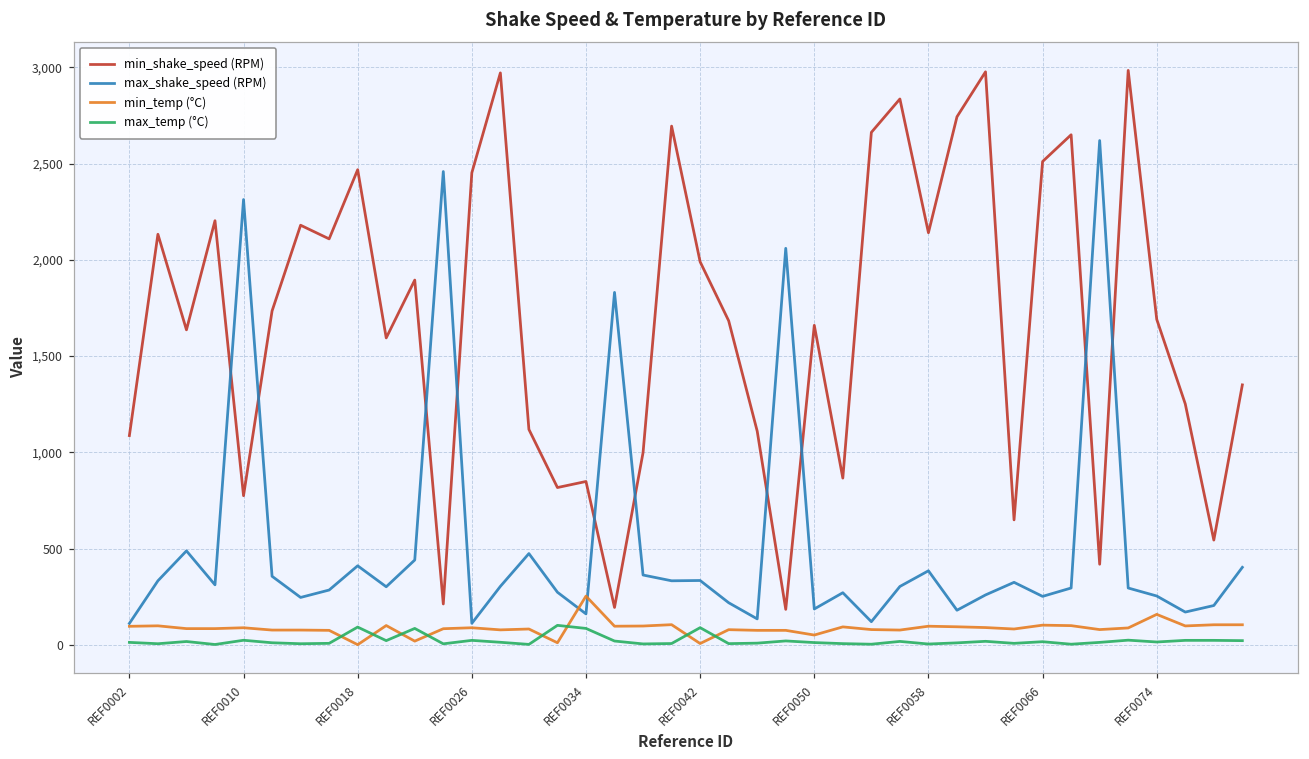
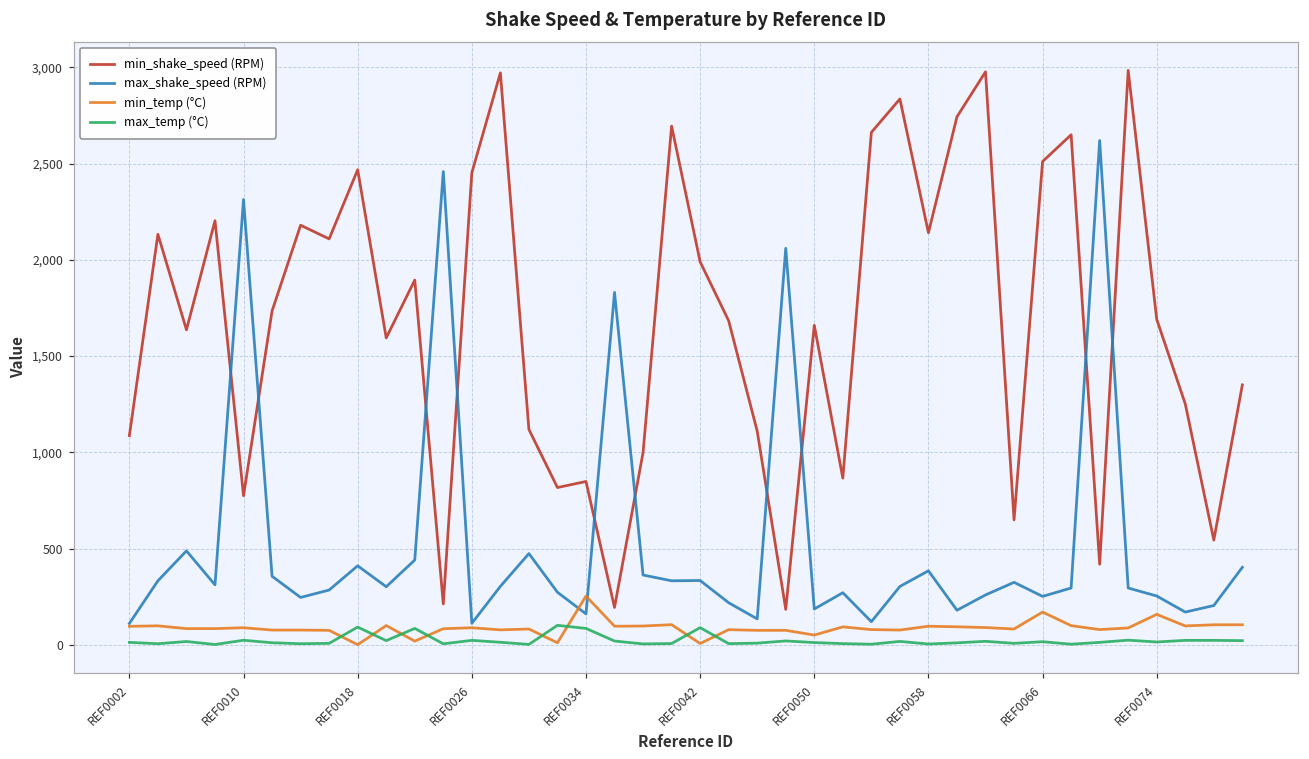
  {
    "min_shake_speed (RPM)": {
      "REF0002": "1,090",
      "REF0010": "770",
      "REF0018": "2,470",
      "REF0026": "2,450",
      "REF0034": "850",
      "REF0042": "1,990",
      "REF0050": "1,660",
      "REF0058": "2,140",
      "REF0066": "2,510",
      "REF0074": "1,690"
    },
    "max_shake_speed (RPM)": {
      "REF0002": "110",
      "REF0010": "2,310",
      "REF0018": "410",
      "REF0026": "110",
      "REF0034": "160",
      "REF0042": "330",
      "REF0050": "190",
      "REF0058": "380",
      "REF0066": "250",
      "REF0074": "250"
    },
    "min_temp (°C)": {
      "REF0002": "100",
      "REF0010": "90",
      "REF0018": "0",
      "REF0026": "90",
      "REF0034": "250",
      "REF0042": "10",
      "REF0050": "50",
      "REF0058": "100",
-     "REF0066": "100",
+     "REF0066": "170",
      "REF0074": "160"
    },
    "max_temp (°C)": {
      "REF0002": "10",
      "REF0010": "20",
      "REF0018": "90",
      "REF0026": "20",
      "REF0034": "90",
      "REF0042": "90",
      "REF0050": "10",
      "REF0058": "0",
      "REF0066": "20",
      "REF0074": "10"
    }
  }
